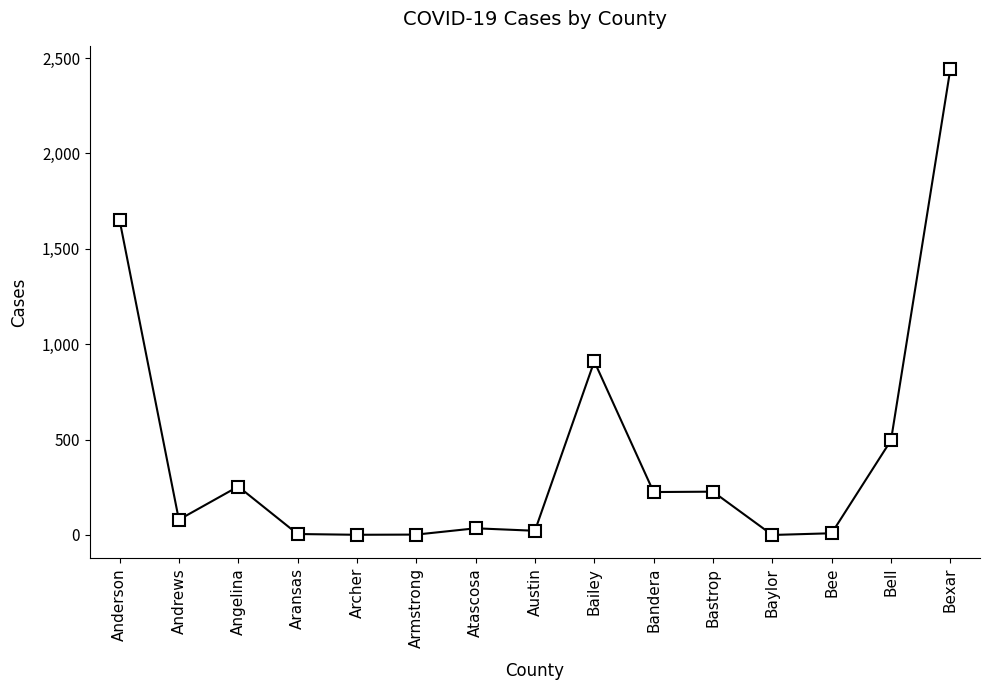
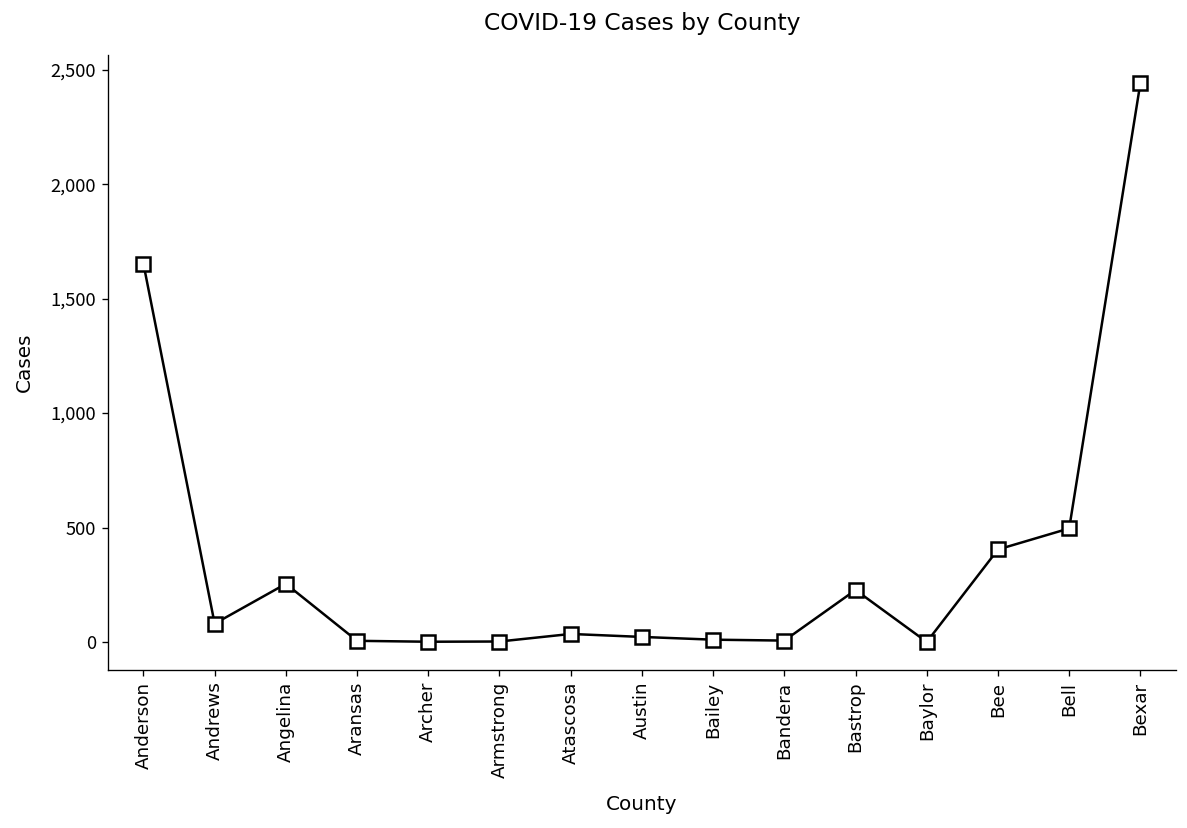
  {
    "Anderson": "1,650",
    "Andrews": "80",
    "Angelina": "250",
    "Aransas": "10",
    "Archer": "0",
    "Armstrong": "0",
    "Atascosa": "40",
    "Austin": "20",
-   "Bailey": "910",
-   "Bandera": "230",
+   "Bailey": "10",
+   "Bandera": "10",
    "Bastrop": "230",
    "Baylor": "0",
-   "Bee": "10",
+   "Bee": "400",
    "Bell": "500",
    "Bexar": "2,440"
  }
